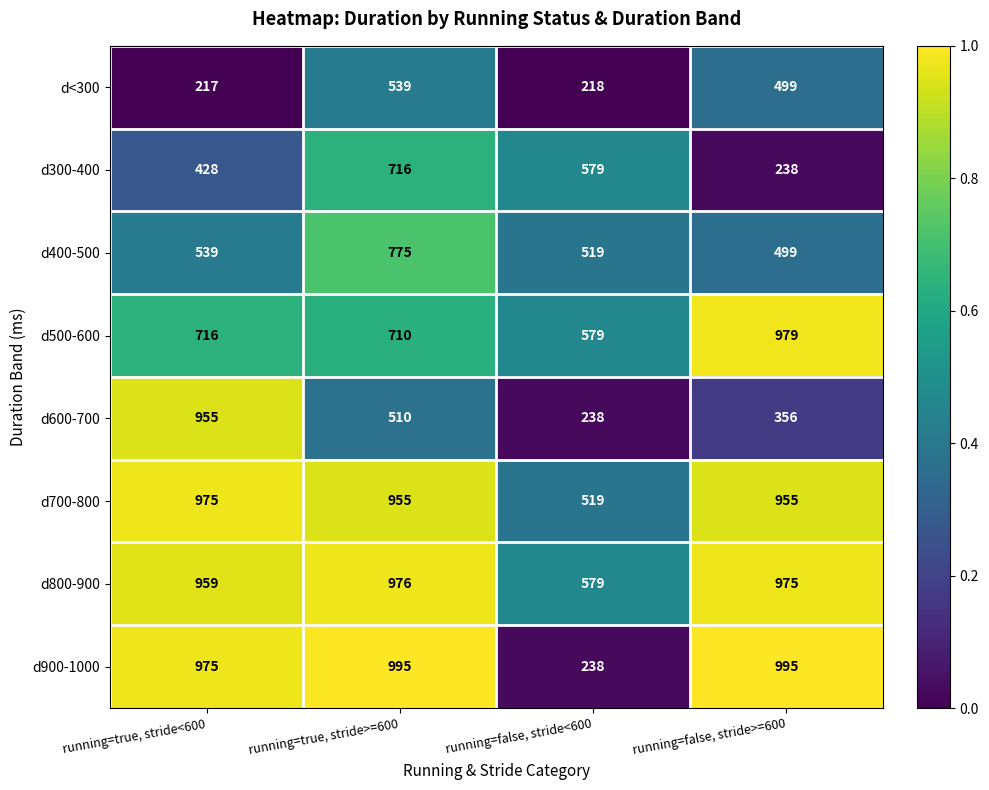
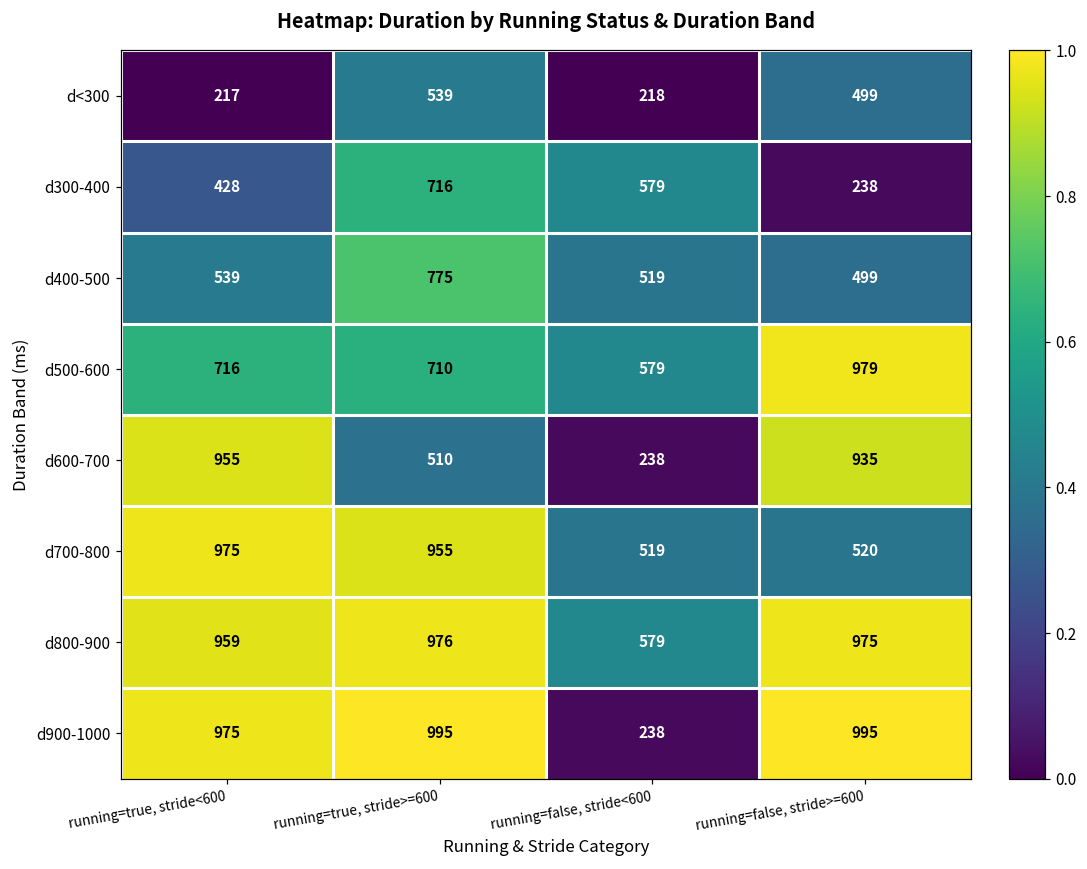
  {
    "d<300": {
      "running=true, stride<600": 217,
      "running=true, stride>=600": 539,
      "running=false, stride<600": 218,
      "running=false, stride>=600": 499
    },
    "d300-400": {
      "running=true, stride<600": 428,
      "running=true, stride>=600": 716,
      "running=false, stride<600": 579,
      "running=false, stride>=600": 238
    },
    "d400-500": {
      "running=true, stride<600": 539,
      "running=true, stride>=600": 775,
      "running=false, stride<600": 519,
      "running=false, stride>=600": 499
    },
    "d500-600": {
      "running=true, stride<600": 716,
      "running=true, stride>=600": 710,
      "running=false, stride<600": 579,
      "running=false, stride>=600": 979
    },
    "d600-700": {
      "running=true, stride<600": 955,
      "running=true, stride>=600": 510,
      "running=false, stride<600": 238,
-     "running=false, stride>=600": 356
+     "running=false, stride>=600": 935
    },
    "d700-800": {
      "running=true, stride<600": 975,
      "running=true, stride>=600": 955,
      "running=false, stride<600": 519,
-     "running=false, stride>=600": 955
+     "running=false, stride>=600": 520
    },
    "d800-900": {
      "running=true, stride<600": 959,
      "running=true, stride>=600": 976,
      "running=false, stride<600": 579,
      "running=false, stride>=600": 975
    },
    "d900-1000": {
      "running=true, stride<600": 975,
      "running=true, stride>=600": 995,
      "running=false, stride<600": 238,
      "running=false, stride>=600": 995
    }
  }
